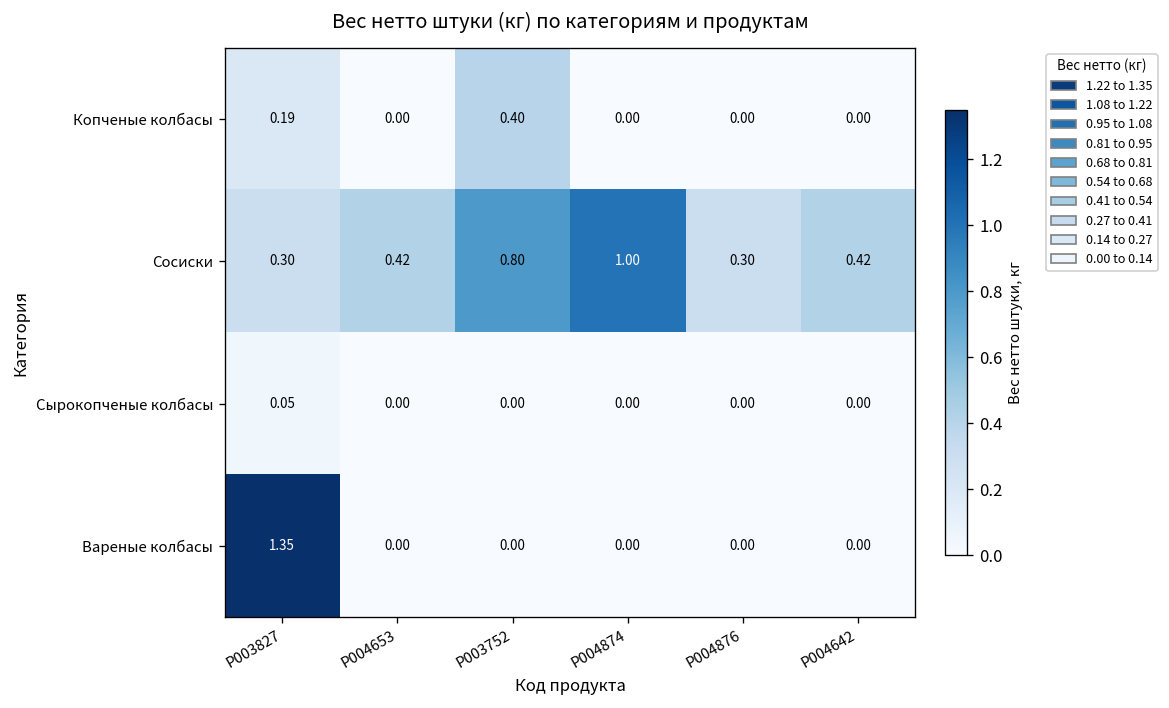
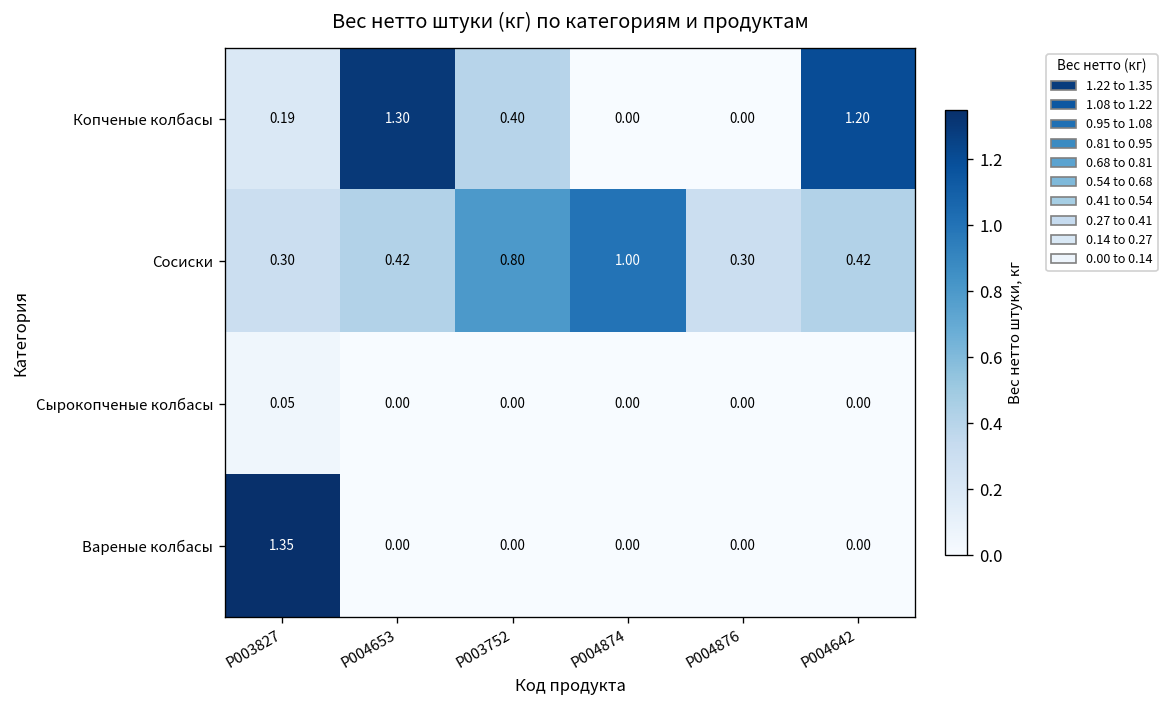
  {
    "Копченые колбасы": {
      "P003827": 0.19,
-     "P004653": 0.00,
+     "P004653": 1.30,
      "P003752": 0.40,
      "P004874": 0.00,
      "P004876": 0.00,
-     "P004642": 0.00
+     "P004642": 1.20
    },
    "Сосиски": {
      "P003827": 0.30,
      "P004653": 0.42,
      "P003752": 0.80,
      "P004874": 1.00,
      "P004876": 0.30,
      "P004642": 0.42
    },
    "Сырокопченые колбасы": {
      "P003827": 0.05,
      "P004653": 0.00,
      "P003752": 0.00,
      "P004874": 0.00,
      "P004876": 0.00,
      "P004642": 0.00
    },
    "Вареные колбасы": {
      "P003827": 1.35,
      "P004653": 0.00,
      "P003752": 0.00,
      "P004874": 0.00,
      "P004876": 0.00,
      "P004642": 0.00
    }
  }
